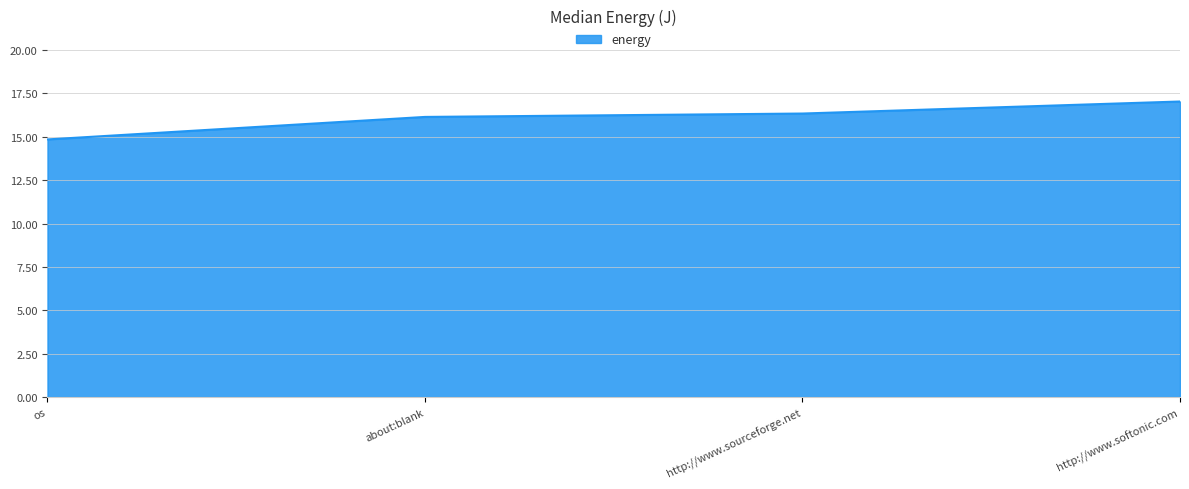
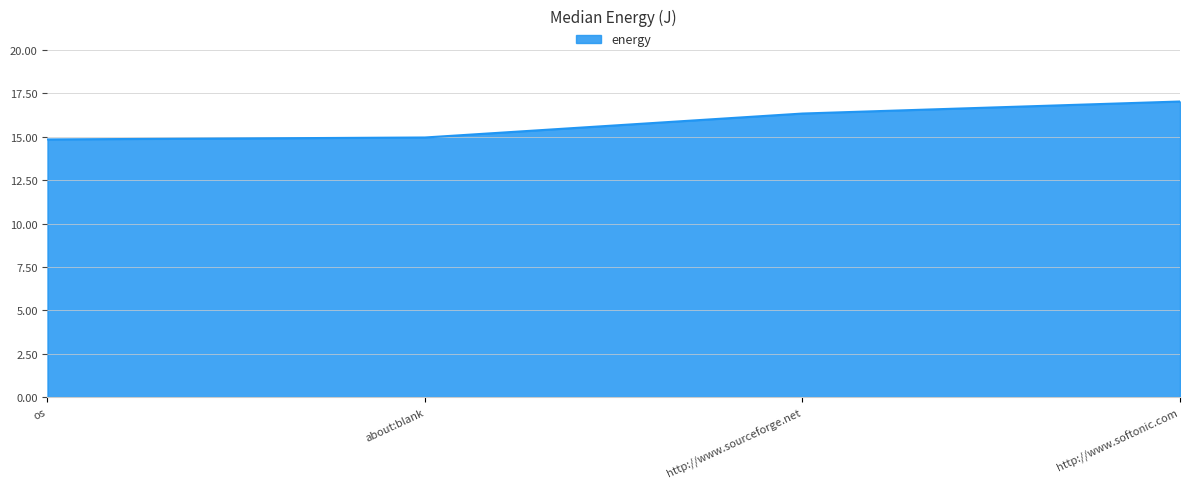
  {
    "os": 14.8,
-   "about:blank": 16.1,
+   "about:blank": 15.0,
    "http://www.sourceforge.net": 16.3,
    "http://www.softonic.com": 17.0
  }
